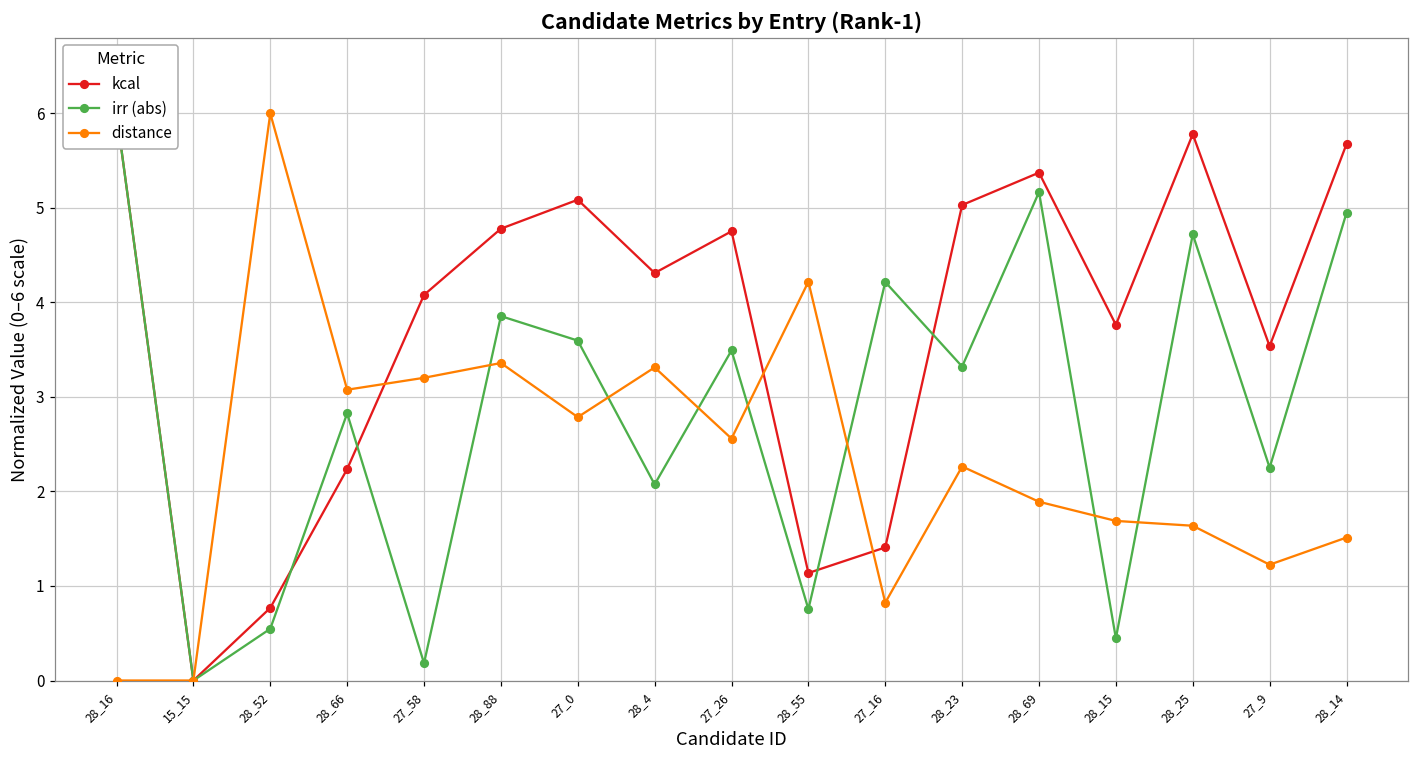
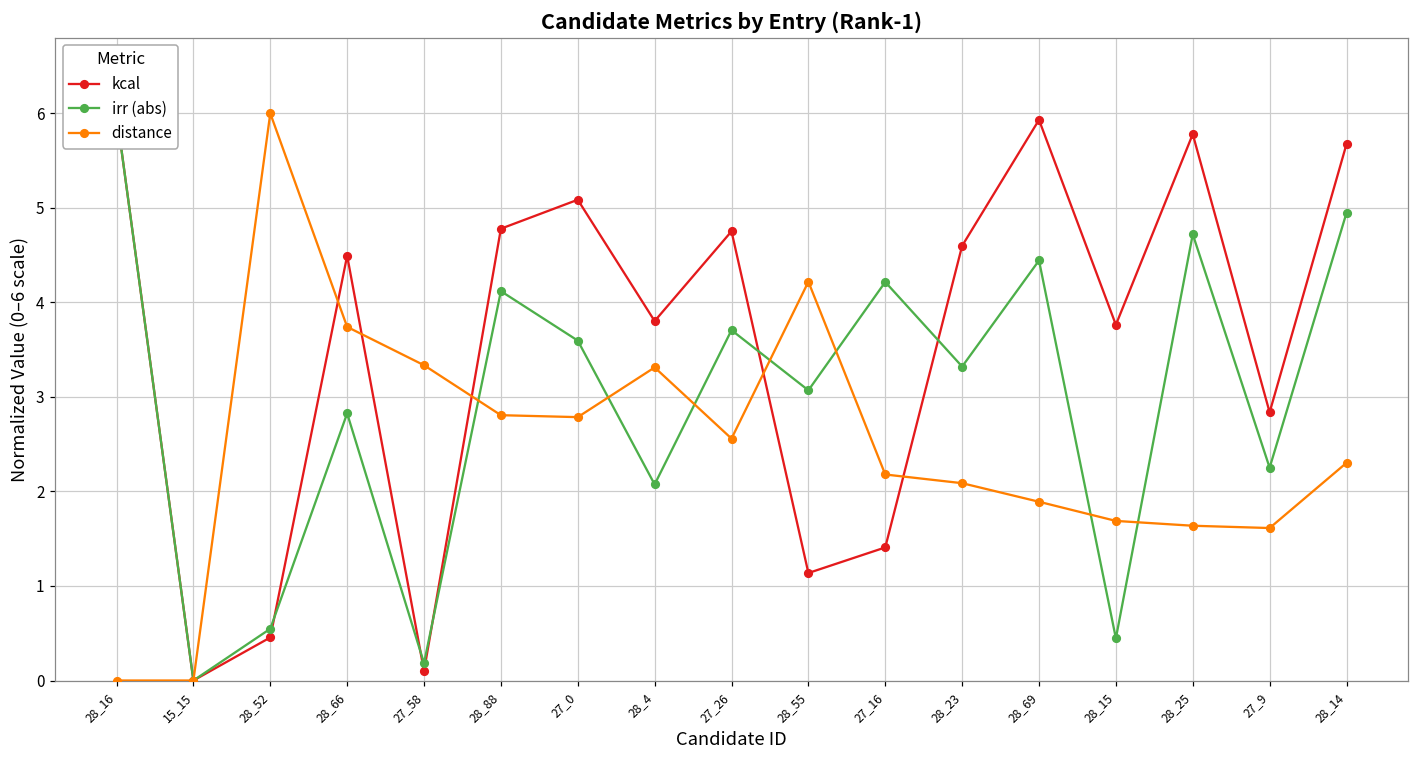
  {
    "kcal": {
-     "28_52": 0.8,
-     "28_66": 2.2,
-     "27_58": 4.1,
+     "28_52": 0.5,
+     "28_66": 4.5,
+     "27_58": 0.1,
      "28_88": 4.8,
      "27_0": 5.1,
-     "28_4": 4.3,
+     "28_4": 3.8,
      "27_26": 4.8,
      "28_55": 1.1,
      "27_16": 1.4,
-     "28_23": 5.0,
-     "28_69": 5.4,
+     "28_23": 4.6,
+     "28_69": 5.9,
      "28_15": 3.8,
      "28_25": 5.8,
-     "27_9": 3.5,
+     "27_9": 2.8,
      "28_14": 5.7
    },
    "irr (abs)": {
      "28_52": 0.5,
      "28_66": 2.8,
      "27_58": 0.2,
-     "28_88": 3.9,
+     "28_88": 4.1,
      "27_0": 3.6,
      "28_4": 2.1,
-     "27_26": 3.5,
-     "28_55": 0.8,
+     "27_26": 3.7,
+     "28_55": 3.1,
      "27_16": 4.2,
      "28_23": 3.3,
-     "28_69": 5.2,
+     "28_69": 4.4,
      "28_15": 0.4,
      "28_25": 4.7,
      "27_9": 2.3,
      "28_14": 4.9
    },
    "distance": {
      "28_16": 0.0,
      "28_52": 6.0,
-     "28_66": 3.1,
-     "27_58": 3.2,
-     "28_88": 3.4,
+     "28_66": 3.7,
+     "27_58": 3.3,
+     "28_88": 2.8,
      "27_0": 2.8,
      "28_4": 3.3,
      "27_26": 2.6,
      "28_55": 4.2,
-     "27_16": 0.8,
-     "28_23": 2.3,
+     "27_16": 2.2,
+     "28_23": 2.1,
      "28_69": 1.9,
      "28_15": 1.7,
      "28_25": 1.6,
-     "27_9": 1.2,
-     "28_14": 1.5
+     "27_9": 1.6,
+     "28_14": 2.3
    }
  }
